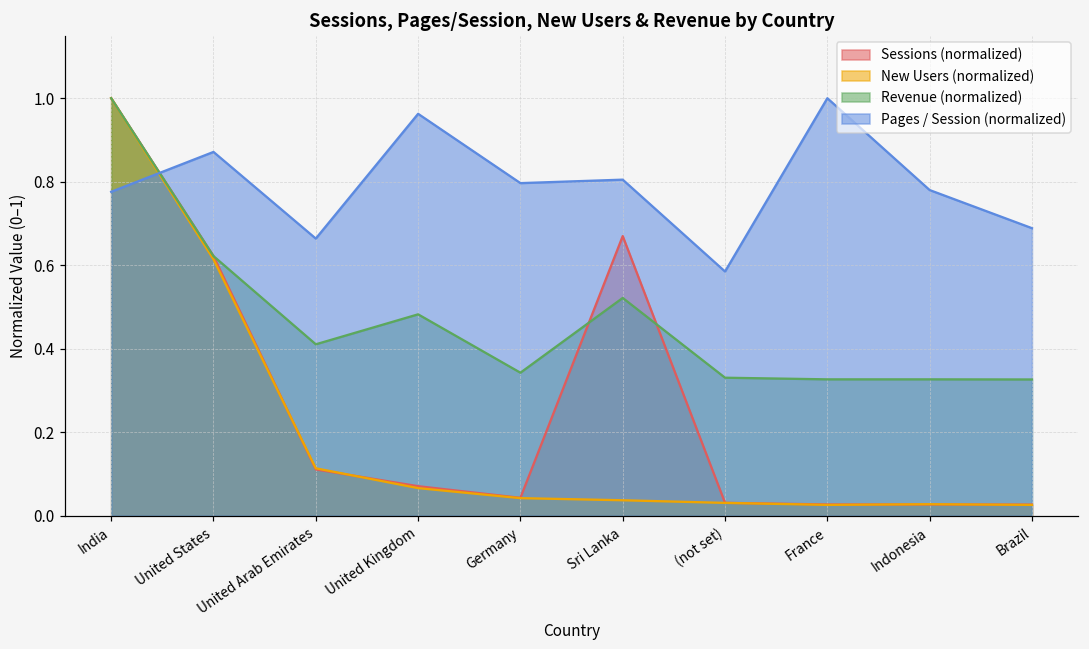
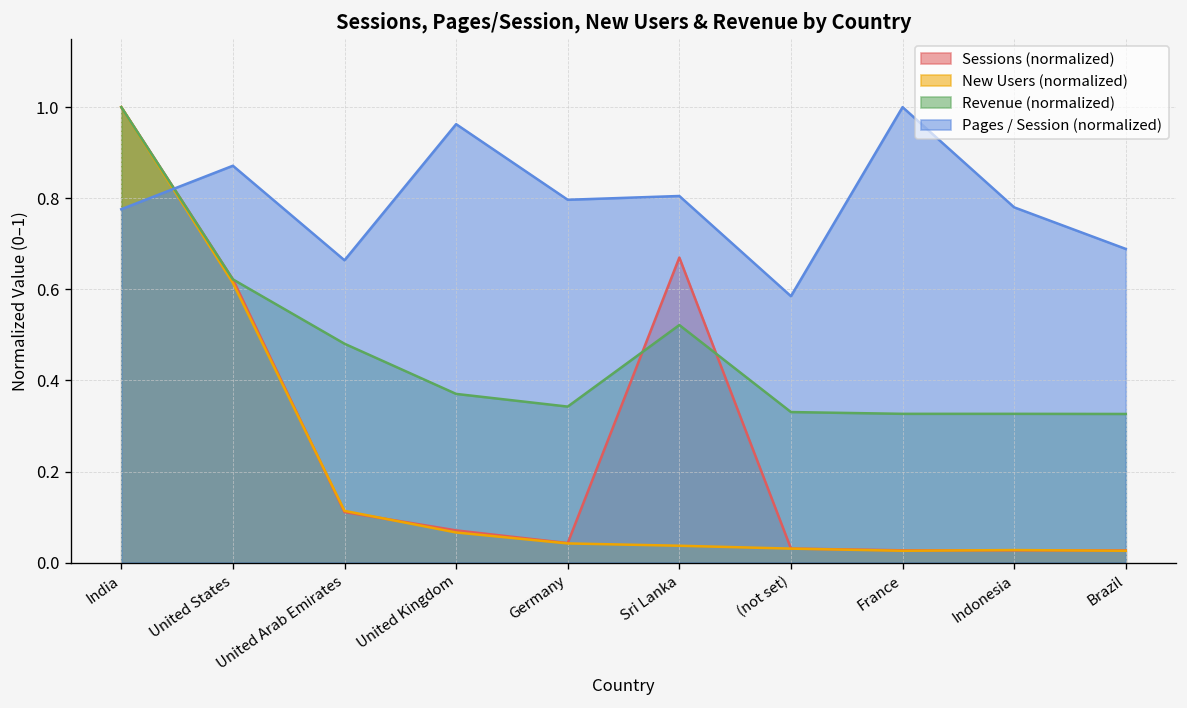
  {
    "Sessions (normalized)": {
      "Sri Lanka": 0.67
    },
    "New Users (normalized)": {
      "United States": 0.61,
      "Sri Lanka": 0.04
    },
    "Revenue (normalized)": {
-     "United Arab Emirates": 0.41,
-     "United Kingdom": 0.48,
+     "United Arab Emirates": 0.48,
+     "United Kingdom": 0.37,
      "Germany": 0.34,
      "Sri Lanka": 0.52,
      "(not set)": 0.33,
      "France": 0.33,
      "Indonesia": 0.33,
      "Brazil": 0.33
    },
    "Pages / Session (normalized)": {
      "India": 0.78,
      "United States": 0.87,
      "United Arab Emirates": 0.66,
      "United Kingdom": 0.96,
      "Germany": 0.80,
      "Sri Lanka": 0.80,
      "(not set)": 0.59,
      "France": 1.00,
      "Indonesia": 0.78,
      "Brazil": 0.69
    }
  }
